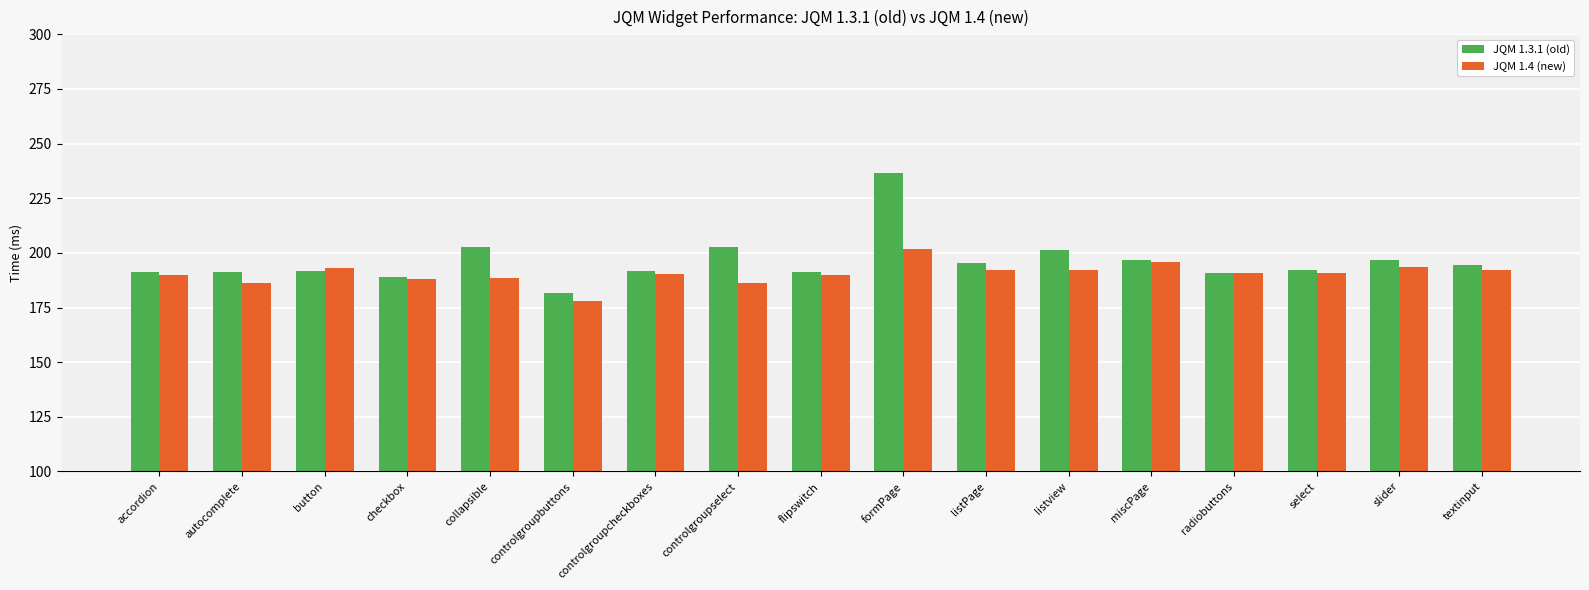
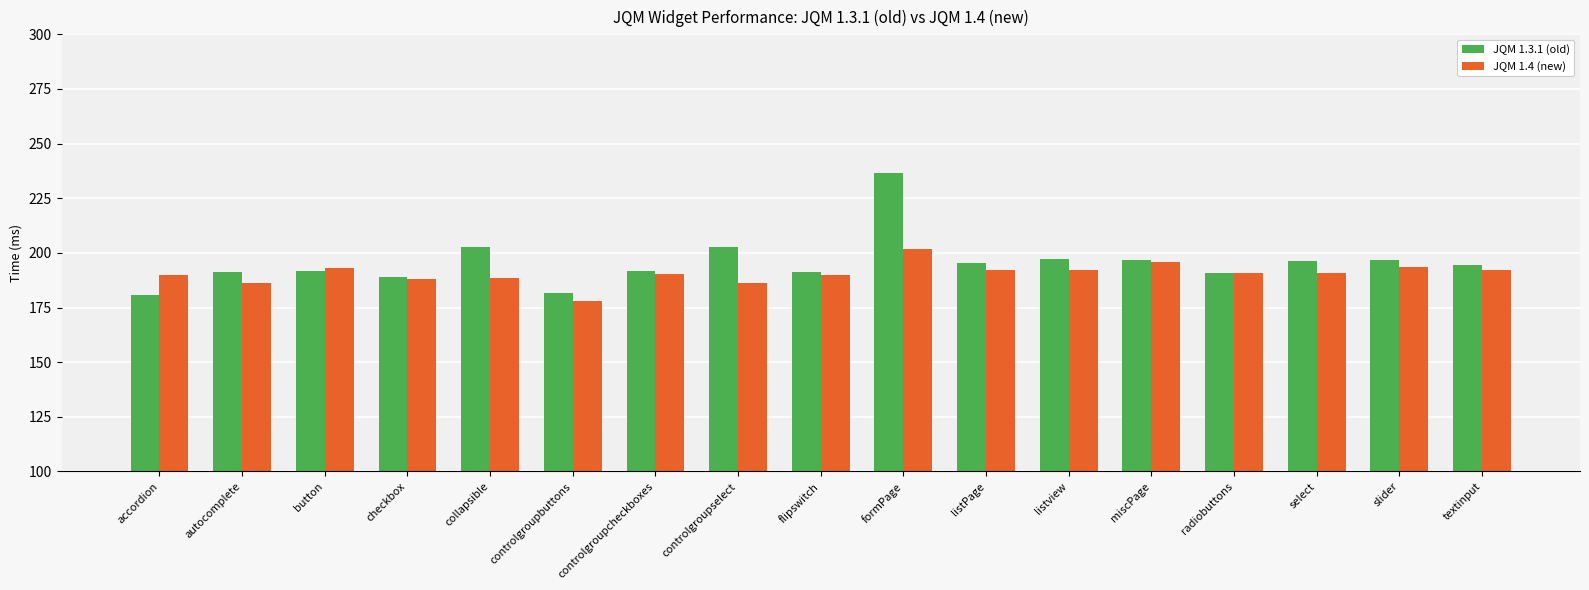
  {
    "JQM 1.3.1 (old)": {
-     "accordion": 191,
+     "accordion": 181,
      "autocomplete": 191,
      "button": 192,
      "checkbox": 189,
      "collapsible": 203,
      "controlgroupbuttons": 181,
      "controlgroupcheckboxes": 192,
      "controlgroupselect": 203,
      "flipswitch": 191,
      "formPage": 237,
      "listPage": 195,
-     "listview": 201,
+     "listview": 197,
      "miscPage": 197,
      "radiobuttons": 191,
-     "select": 192,
+     "select": 196,
      "slider": 197,
      "textinput": 194
    },
    "JQM 1.4 (new)": {
      "accordion": 190,
      "autocomplete": 186,
      "button": 193,
      "checkbox": 188,
      "collapsible": 188,
      "controlgroupbuttons": 178,
      "controlgroupcheckboxes": 190,
      "controlgroupselect": 186,
      "flipswitch": 190,
      "formPage": 202,
      "listPage": 192,
      "listview": 192,
      "miscPage": 196,
      "radiobuttons": 191,
      "select": 191,
      "slider": 194,
      "textinput": 192
    }
  }
